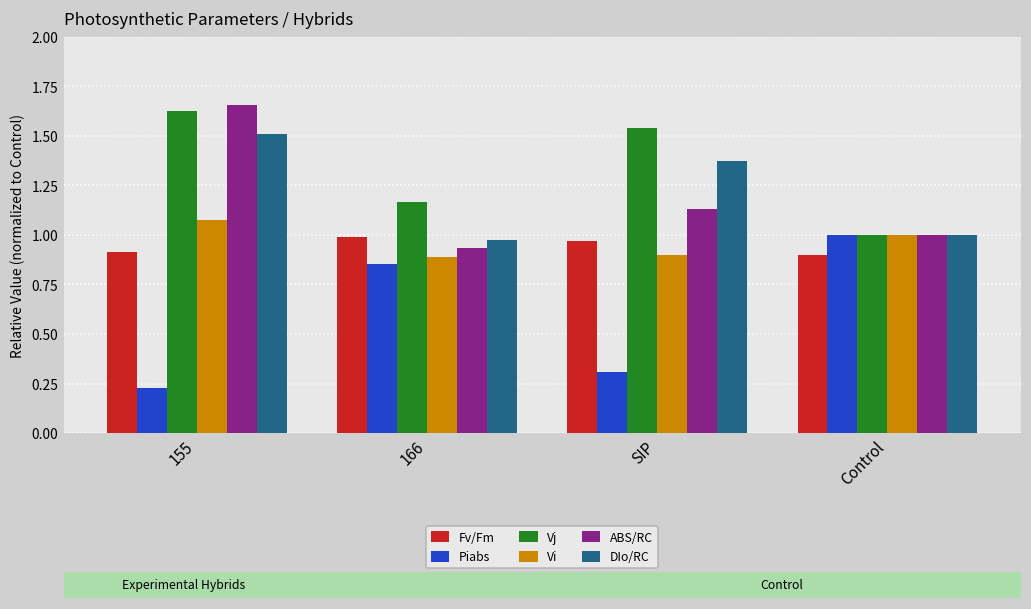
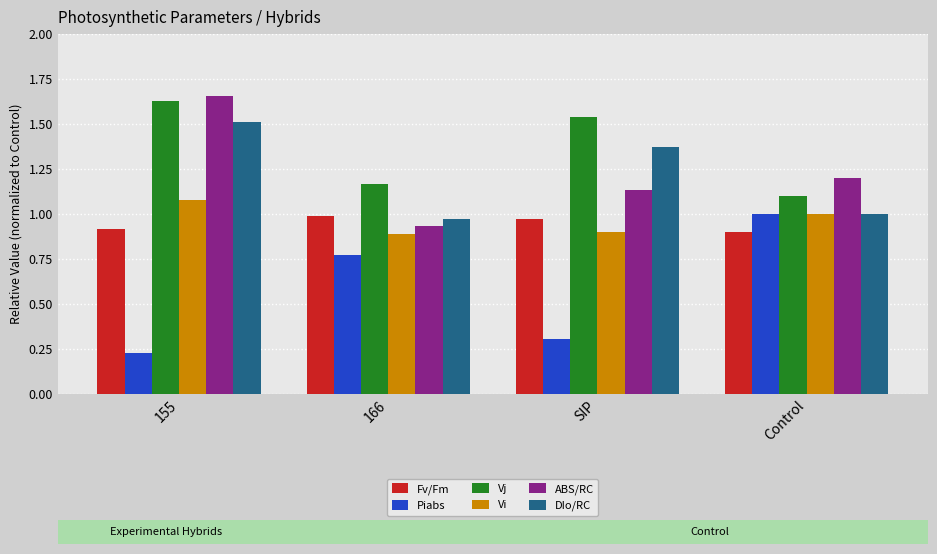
  {
    "Fv/Fm": {
      "155": 0.91,
      "166": 0.99,
      "SIP": 0.97,
      "Control": 0.90
    },
    "Piabs": {
      "155": 0.23,
-     "166": 0.85,
+     "166": 0.77,
      "SIP": 0.31,
      "Control": 1.00
    },
    "Vj": {
      "155": 1.63,
      "166": 1.16,
      "SIP": 1.54,
-     "Control": 1.0
+     "Control": 1.1
    },
    "Vi": {
      "155": 1.08,
      "166": 0.89,
      "SIP": 0.90,
      "Control": 1.00
    },
    "ABS/RC": {
      "155": 1.66,
      "166": 0.93,
      "SIP": 1.13,
-     "Control": 1.0
+     "Control": 1.2
    },
    "DIo/RC": {
      "155": 1.51,
      "166": 0.97,
      "SIP": 1.37,
      "Control": 1.00
    }
  }
